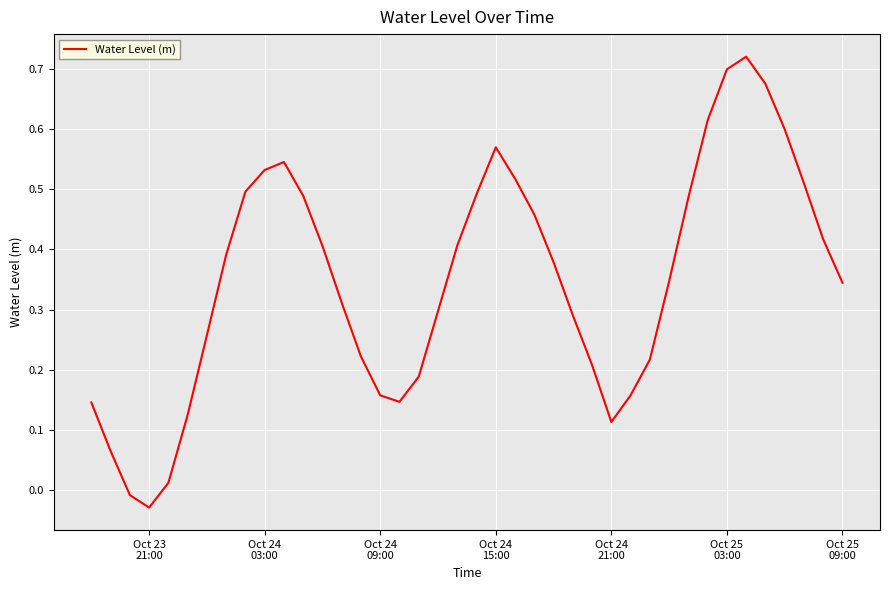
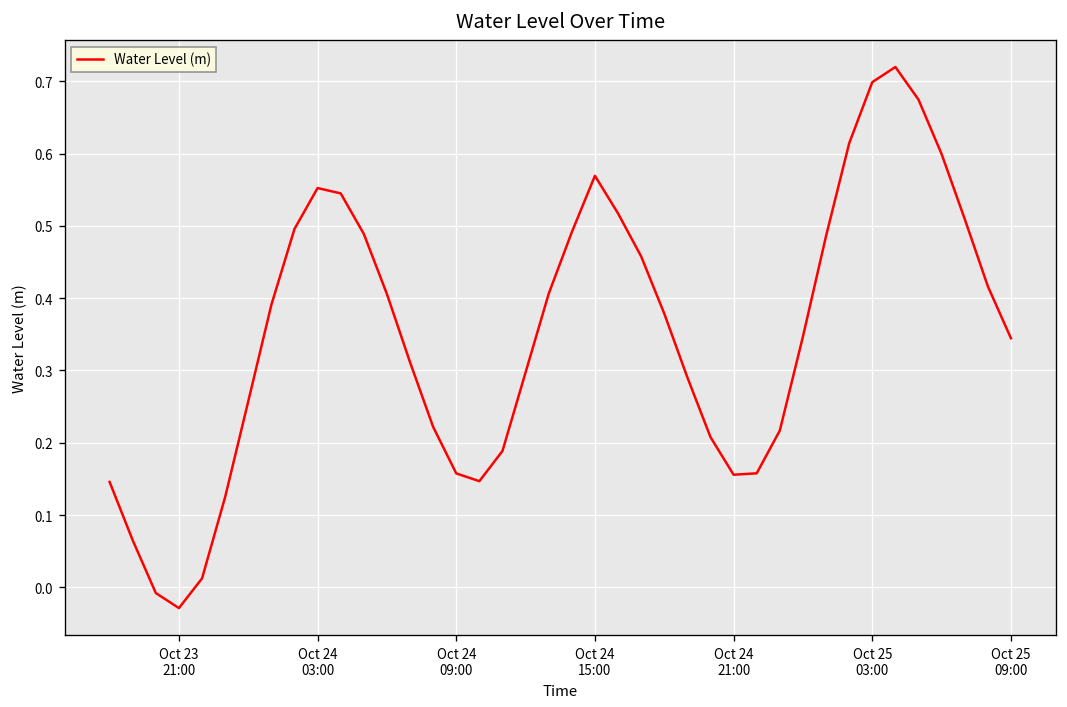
  {
    "Oct 23 21:00": -0.03,
-   "Oct 24 03:00": 0.53,
+   "Oct 24 03:00": 0.55,
    "Oct 24 09:00": 0.16,
    "Oct 24 15:00": 0.57,
-   "Oct 24 21:00": 0.11,
+   "Oct 24 21:00": 0.16,
    "Oct 25 03:00": 0.70,
    "Oct 25 09:00": 0.34
  }
